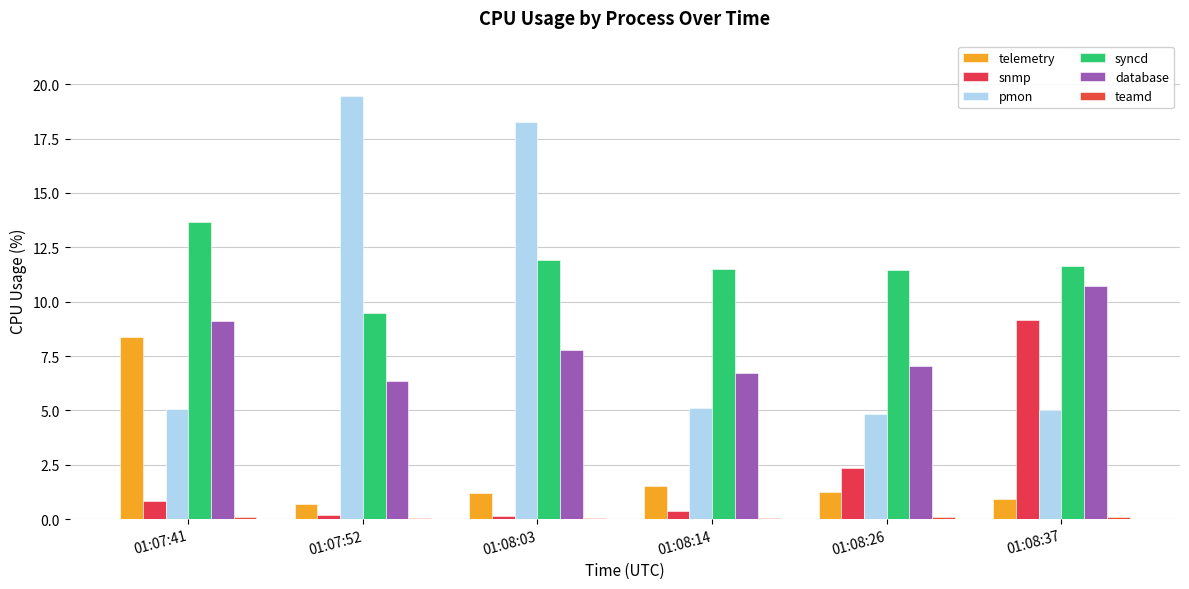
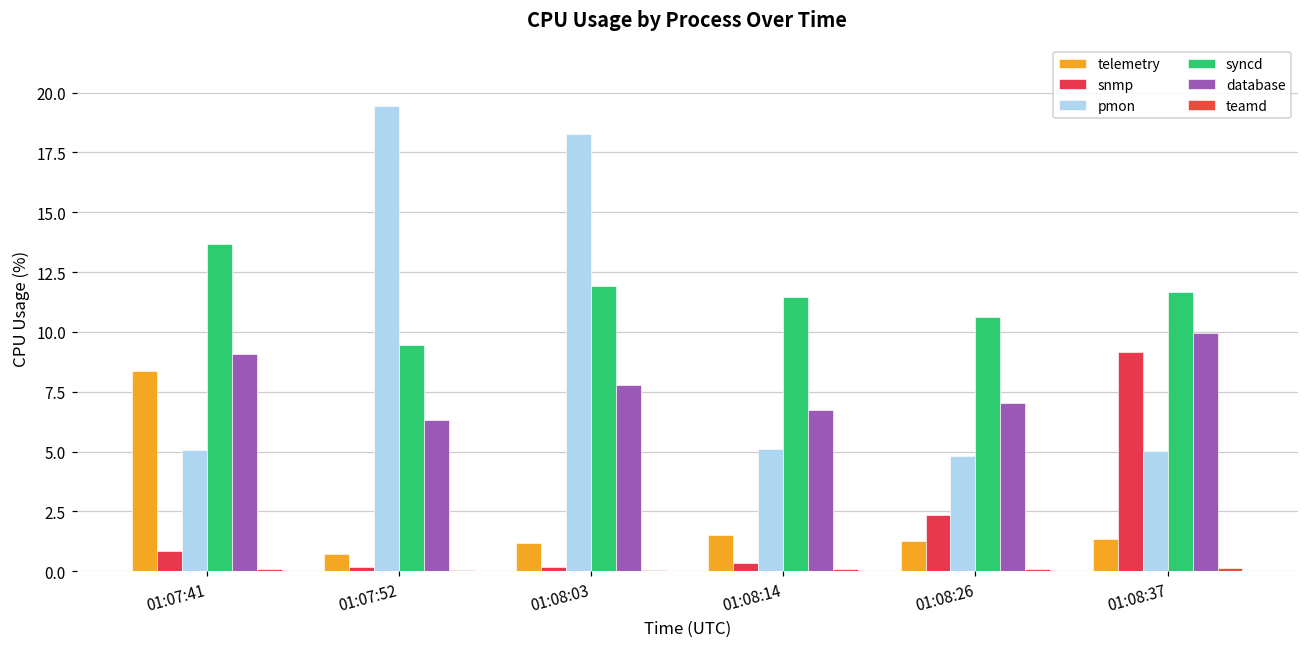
  {
    "telemetry": {
      "01:07:41": 8.4,
      "01:07:52": 0.7,
      "01:08:03": 1.2,
      "01:08:14": 1.5,
      "01:08:26": 1.3,
-     "01:08:37": 0.9
+     "01:08:37": 1.4
    },
    "pmon": {
      "01:07:41": 5.1,
      "01:07:52": 19.4,
      "01:08:03": 18.3,
      "01:08:14": 5.1,
      "01:08:26": 4.8,
      "01:08:37": 5.0
    },
    "syncd": {
      "01:07:41": 13.7,
      "01:07:52": 9.5,
      "01:08:03": 11.9,
      "01:08:14": 11.5,
-     "01:08:26": 11.4,
+     "01:08:26": 10.6,
      "01:08:37": 11.7
    },
    "database": {
      "01:07:41": 9.1,
      "01:07:52": 6.3,
      "01:08:03": 7.8,
      "01:08:14": 6.7,
      "01:08:26": 7.0,
-     "01:08:37": 10.7
+     "01:08:37": 10.0
    }
  }
